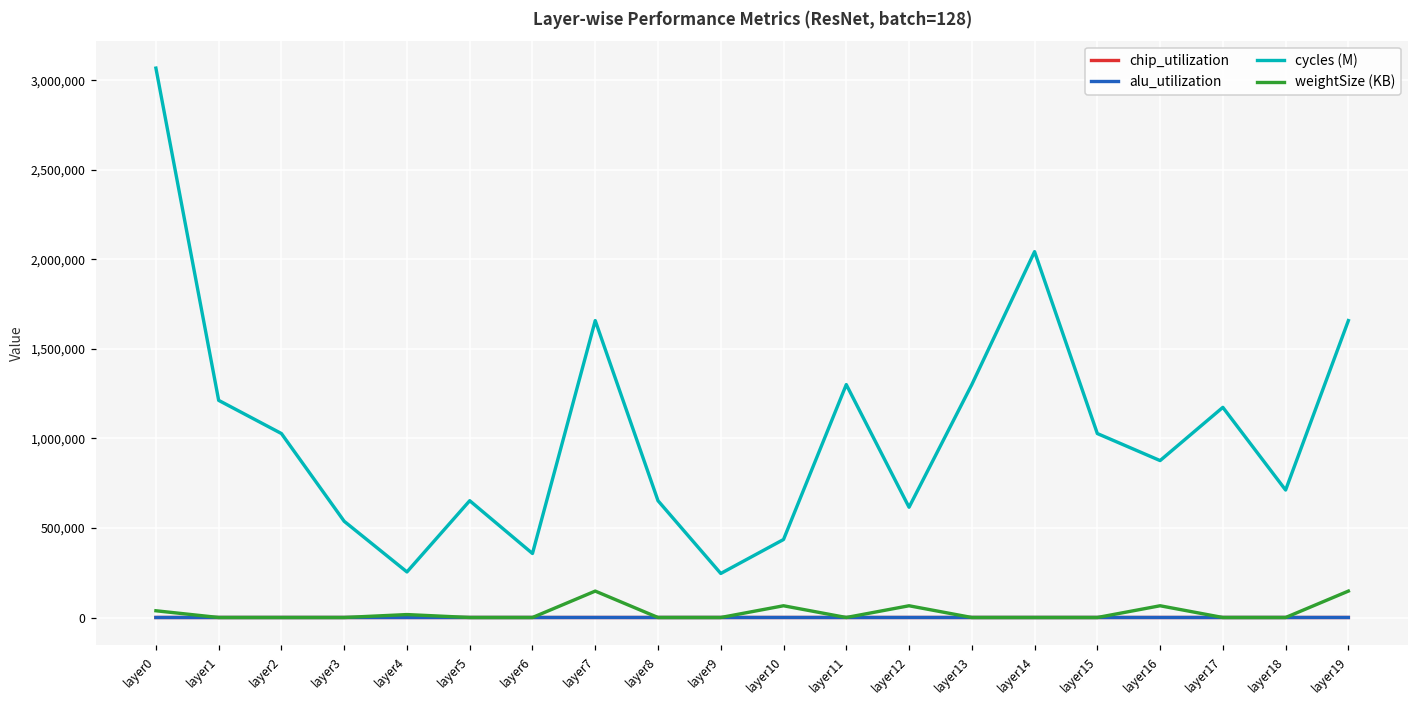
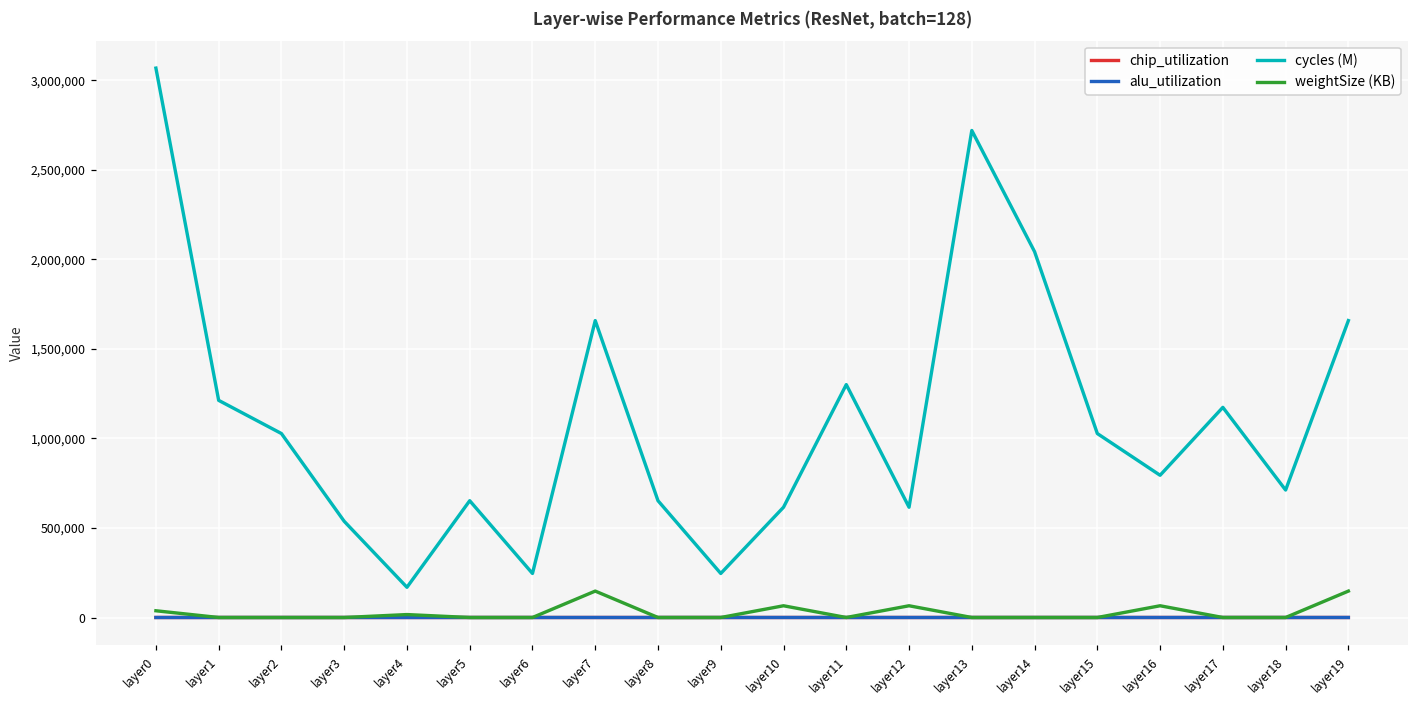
  {
    "alu_utilization": {
      "layer0": "0",
      "layer4": "0",
      "layer7": "0",
      "layer10": "0",
      "layer12": "0",
      "layer16": "0",
      "layer19": "0"
    },
    "cycles (M)": {
      "layer0": "3,070,000",
      "layer1": "1,210,000",
      "layer2": "1,030,000",
      "layer3": "540,000",
-     "layer4": "250,000",
+     "layer4": "170,000",
      "layer5": "650,000",
-     "layer6": "360,000",
+     "layer6": "250,000",
      "layer7": "1,660,000",
      "layer8": "650,000",
      "layer9": "250,000",
-     "layer10": "440,000",
+     "layer10": "620,000",
      "layer11": "1,300,000",
      "layer12": "620,000",
-     "layer13": "1,300,000",
+     "layer13": "2,720,000",
      "layer14": "2,040,000",
      "layer15": "1,030,000",
-     "layer16": "880,000",
+     "layer16": "790,000",
      "layer17": "1,170,000",
      "layer18": "710,000",
      "layer19": "1,660,000"
    },
    "weightSize (KB)": {
      "layer0": "40,000",
      "layer4": "20,000",
      "layer7": "150,000",
      "layer10": "70,000",
      "layer12": "70,000",
      "layer16": "70,000",
      "layer19": "150,000"
    }
  }
